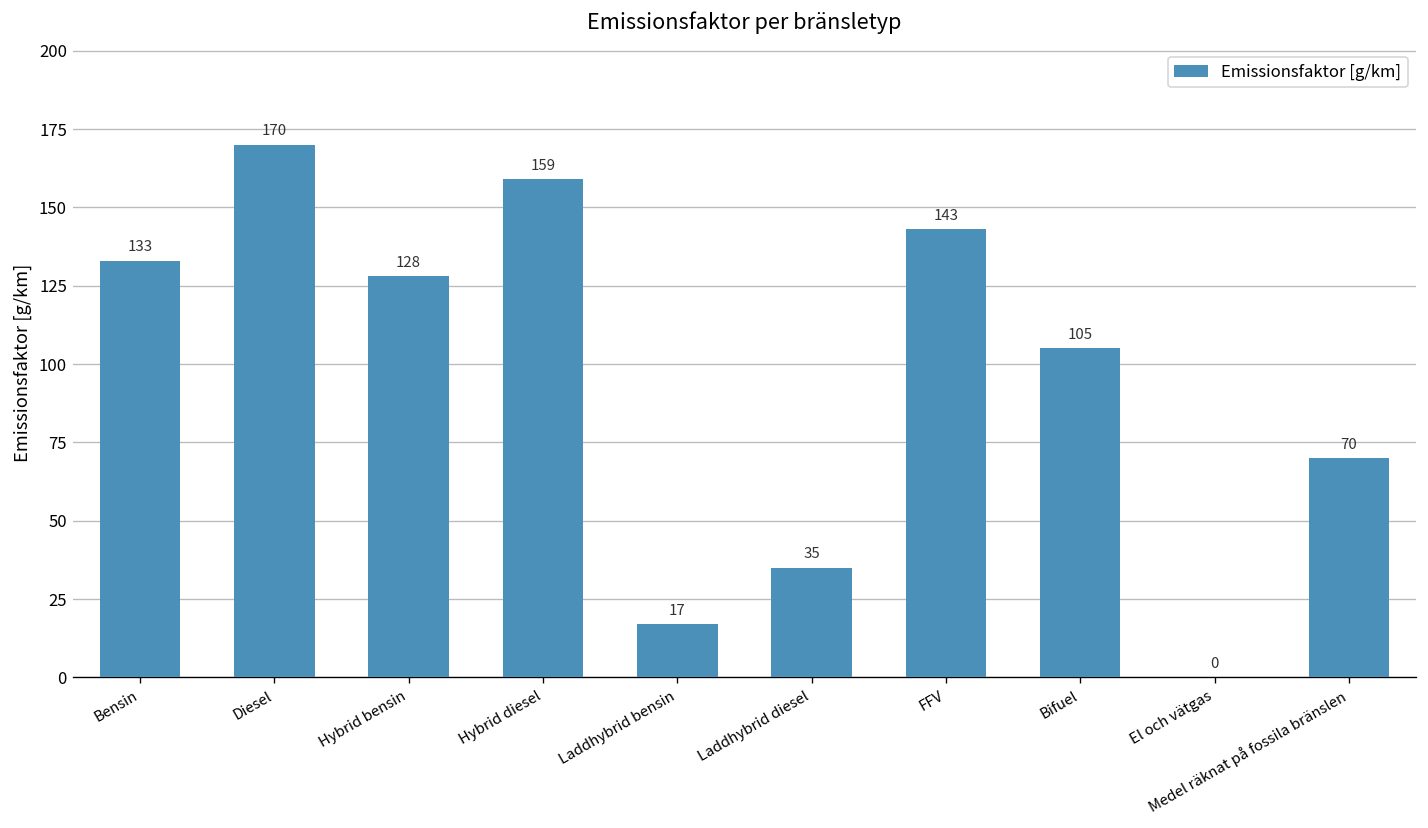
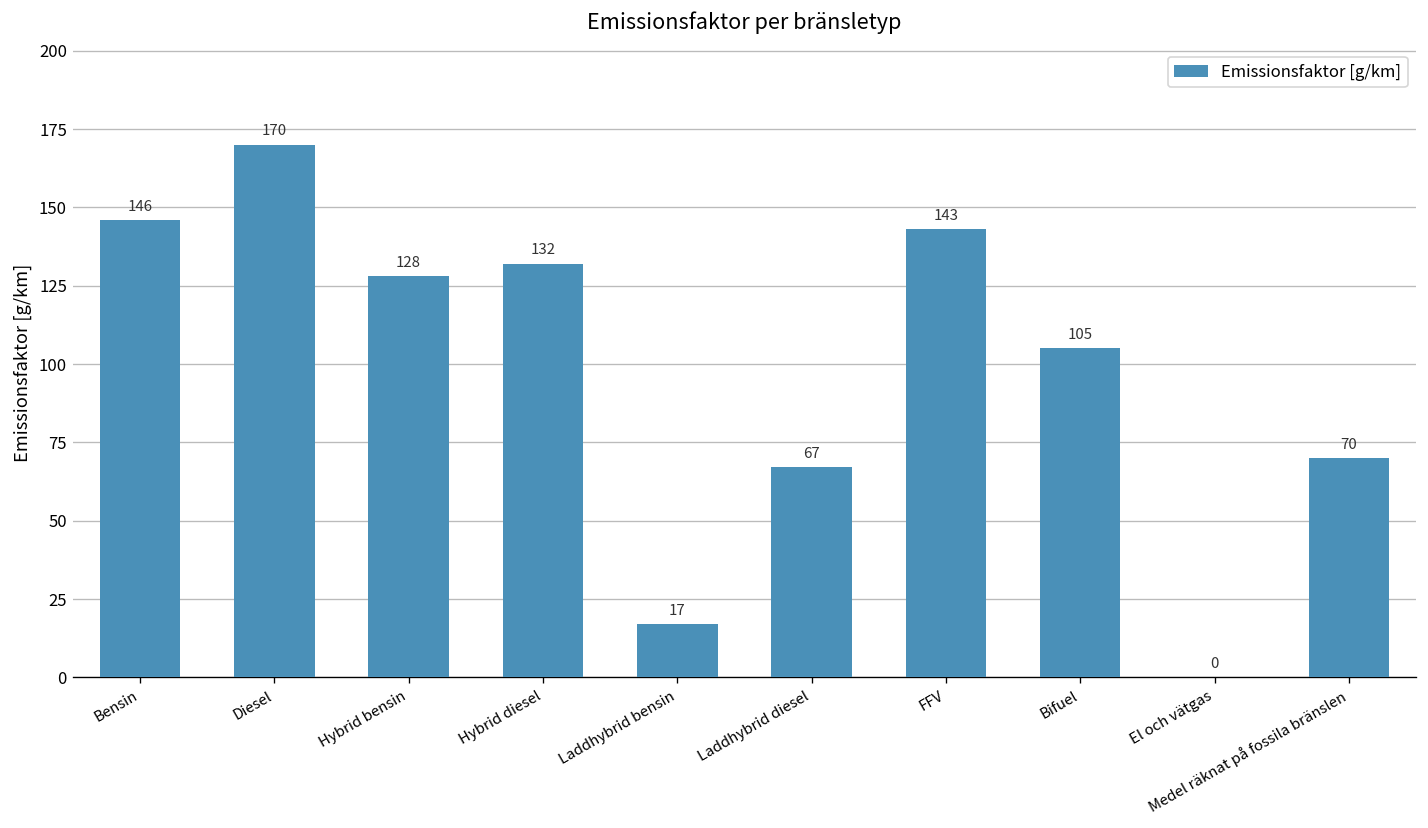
  {
-   "Bensin": 133,
+   "Bensin": 146,
    "Diesel": 170,
    "Hybrid bensin": 128,
-   "Hybrid diesel": 159,
+   "Hybrid diesel": 132,
    "Laddhybrid bensin": 17,
-   "Laddhybrid diesel": 35,
+   "Laddhybrid diesel": 67,
    "FFV": 143,
    "Bifuel": 105,
    "El och vätgas": 0,
    "Medel räknat på fossila bränslen": 70
  }
